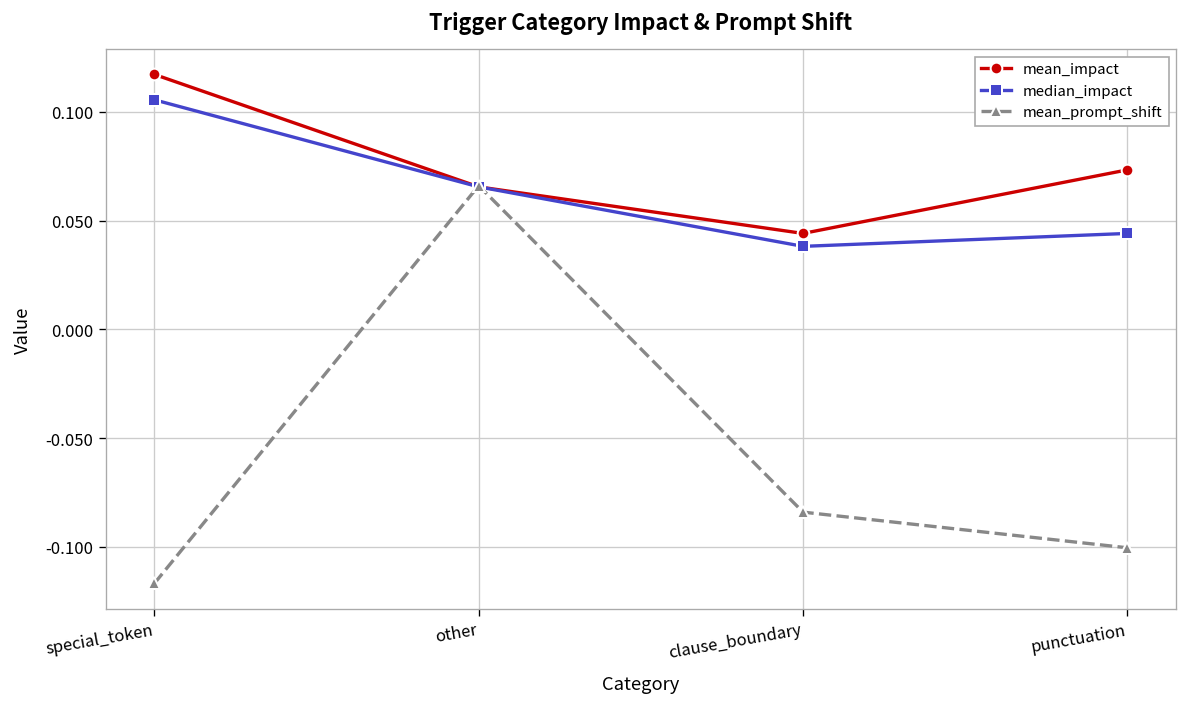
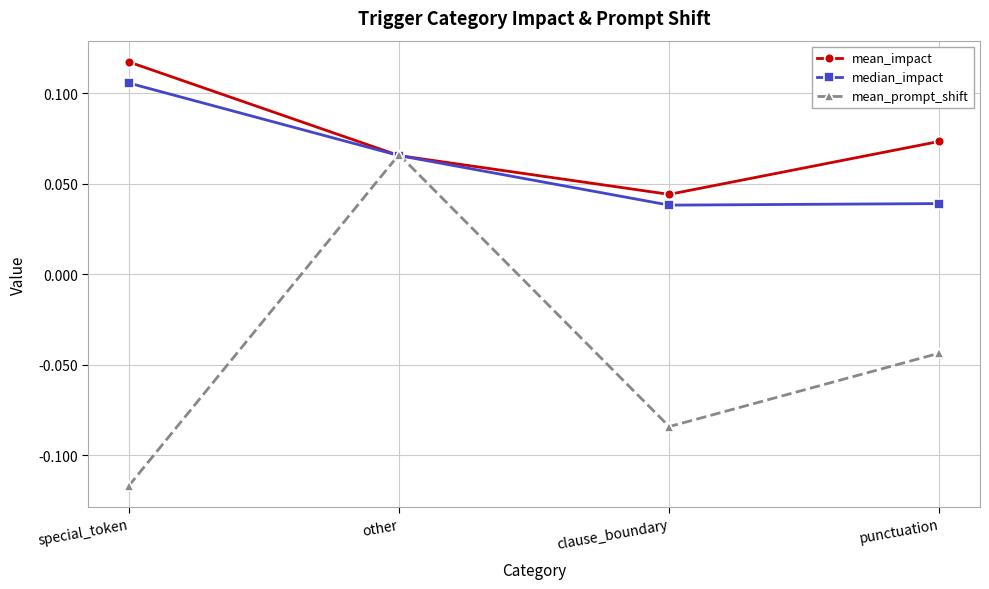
  {
    "mean_impact": {
      "special_token": 0.117,
      "clause_boundary": 0.044,
      "punctuation": 0.073
    },
    "median_impact": {
      "special_token": 0.106,
      "clause_boundary": 0.038,
-     "punctuation": 0.044
+     "punctuation": 0.039
    },
    "mean_prompt_shift": {
      "special_token": -0.117,
      "clause_boundary": -0.084,
-     "punctuation": -0.100
+     "punctuation": -0.043
    }
  }
